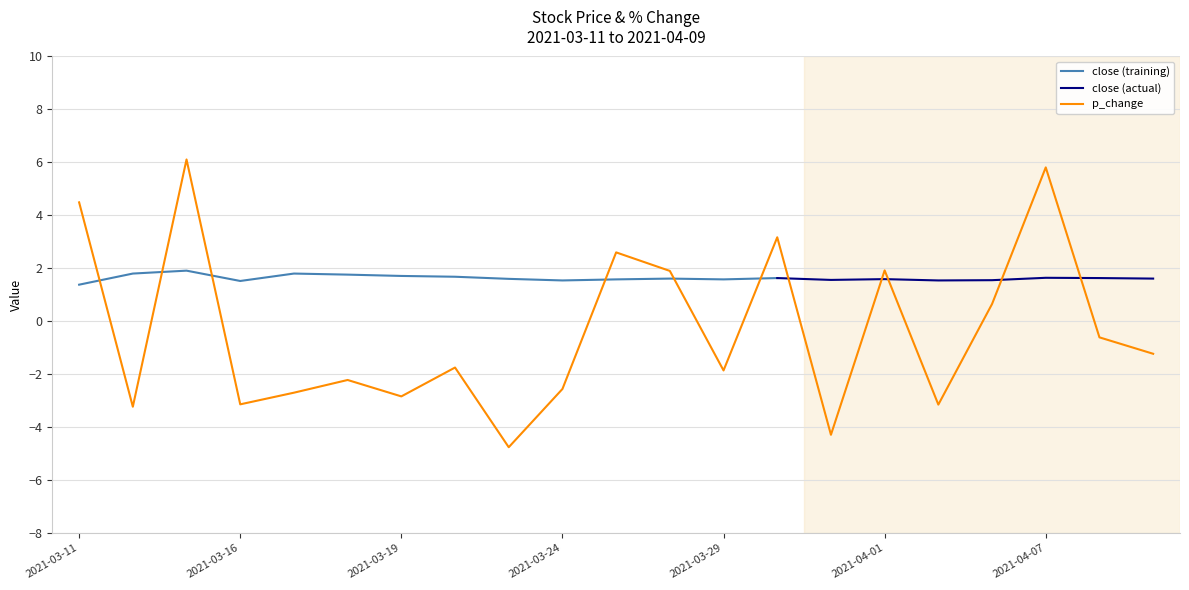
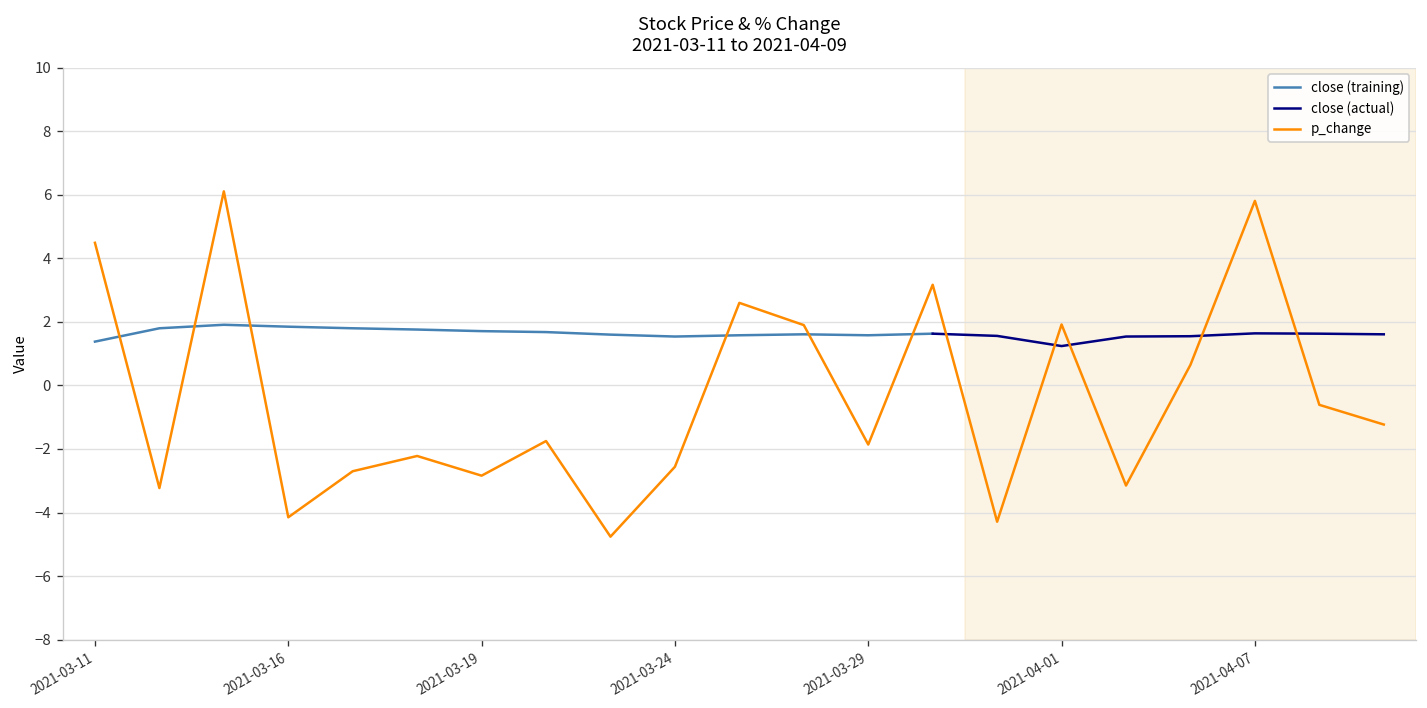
  {
    "close (training)": {
      "2021-03-11": 1.4,
-     "2021-03-16": 1.5,
+     "2021-03-16": 1.9,
      "2021-03-19": 1.7,
      "2021-03-24": 1.5,
      "2021-03-29": 1.6
    },
    "close (actual)": {
-     "2021-04-01": 1.6,
+     "2021-04-01": 1.2,
      "2021-04-07": 1.6
    },
    "p_change": {
      "2021-03-11": 4.5,
-     "2021-03-16": -3.1,
+     "2021-03-16": -4.2,
      "2021-03-19": -2.8,
      "2021-03-24": -2.6,
      "2021-03-29": -1.9,
      "2021-04-01": 1.9,
      "2021-04-07": 5.8
    }
  }
